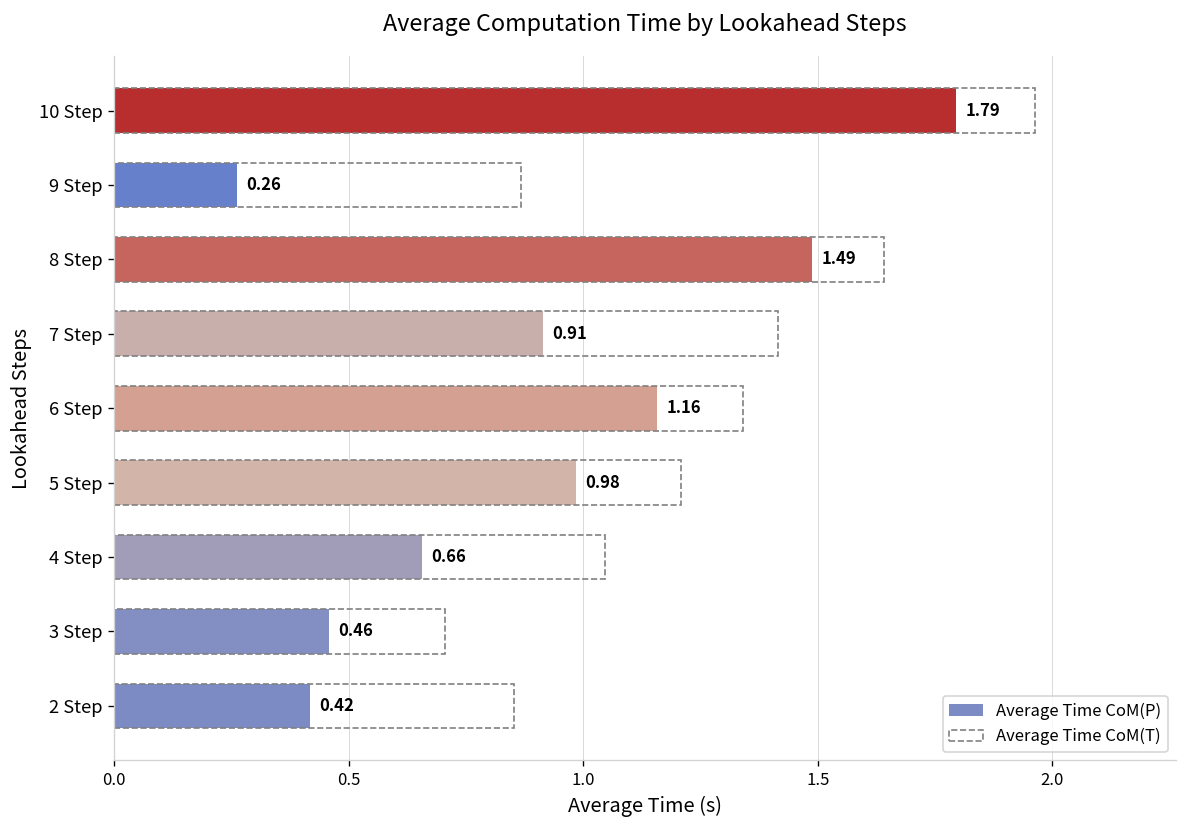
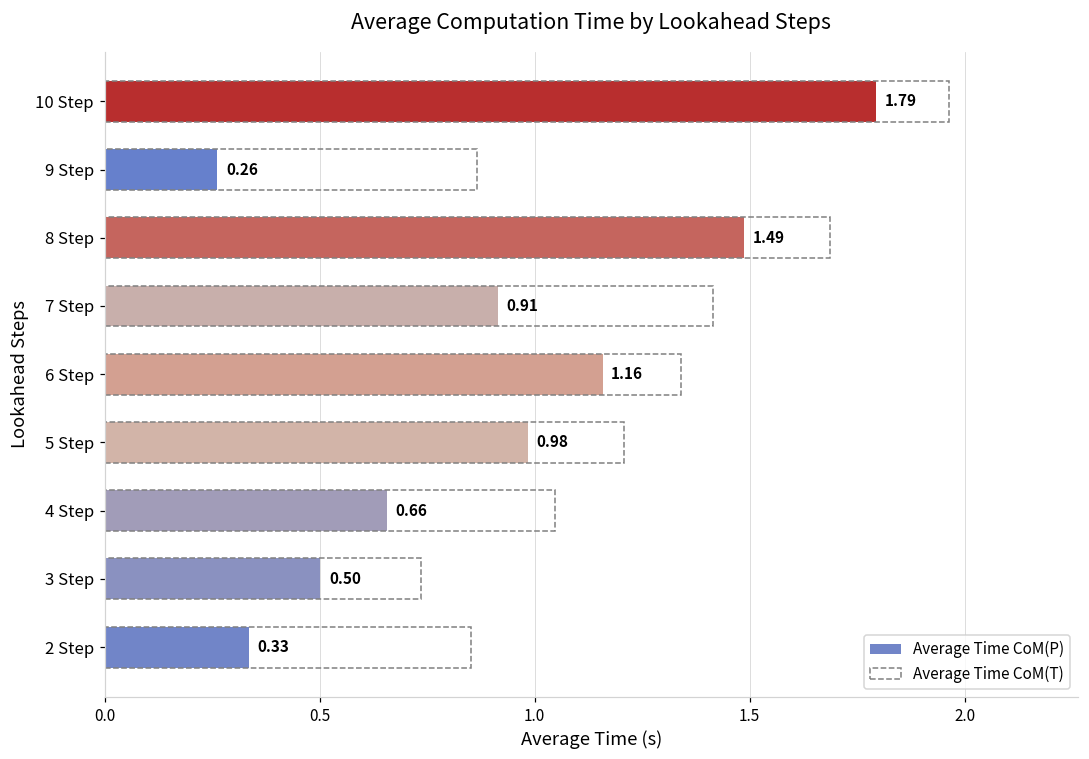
  {
    "Average Time CoM(P)": {
-     "3 Step": 0.46,
-     "2 Step": 0.42
+     "3 Step": 0.50,
+     "2 Step": 0.33
    },
    "Average Time CoM(T)": {
-     "8 Step": 1.64,
-     "3 Step": 0.71
+     "8 Step": 1.69,
+     "3 Step": 0.73
    }
  }
